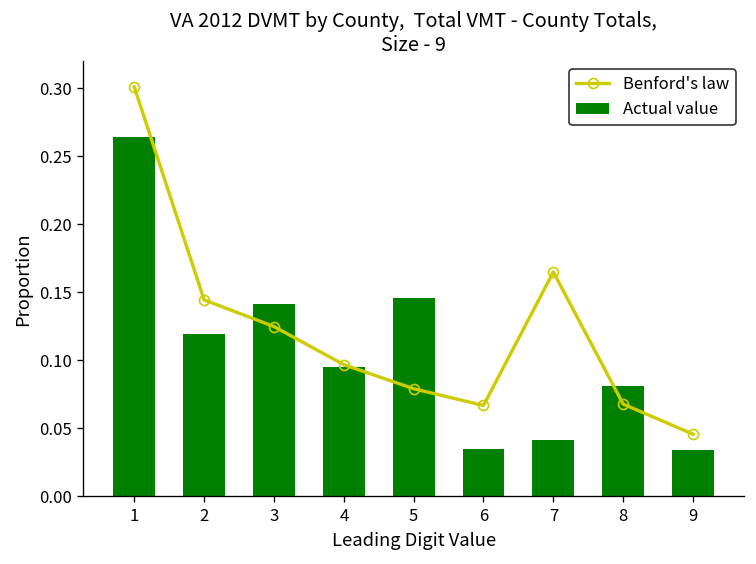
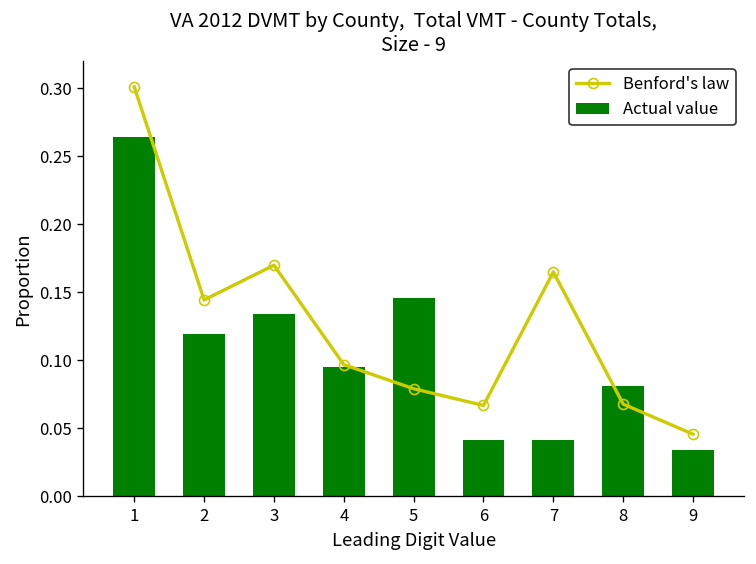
  {
    "Benford's law": {
      "1": 0.301,
      "2": 0.145,
-     "3": 0.125,
+     "3": 0.170,
      "4": 0.097,
      "5": 0.079,
      "6": 0.067,
      "7": 0.165,
      "8": 0.068,
      "9": 0.046
    },
    "Actual value": {
      "1": 0.264,
      "2": 0.120,
-     "3": 0.142,
+     "3": 0.134,
      "4": 0.095,
      "5": 0.146,
-     "6": 0.035,
+     "6": 0.042,
      "7": 0.042,
      "8": 0.081,
      "9": 0.034
    }
  }
